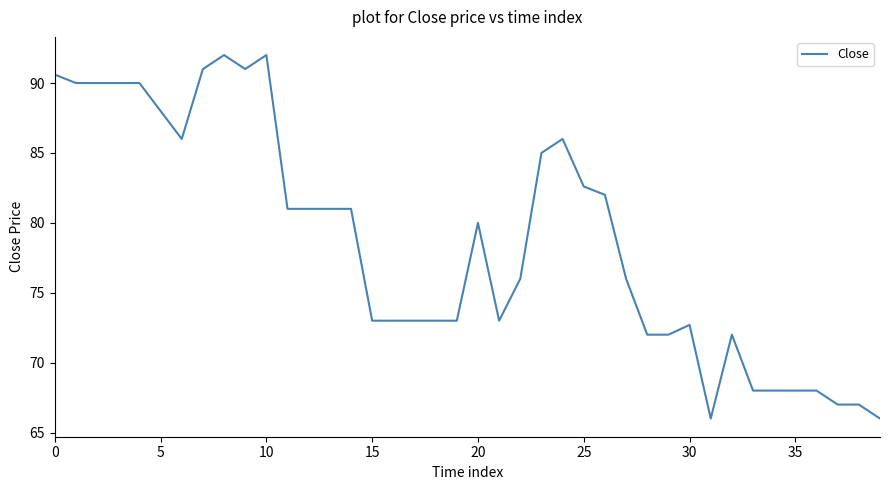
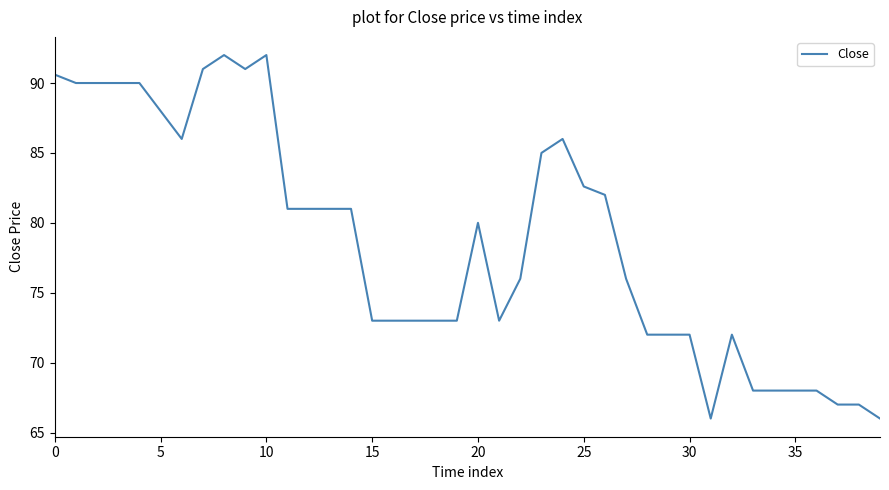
  {
    "0": 90.6,
    "5": 88.0,
    "10": 92.0,
    "15": 73.0,
    "20": 80.0,
    "25": 82.6,
-   "30": 72.7,
+   "30": 72.0,
    "35": 68.0
  }
